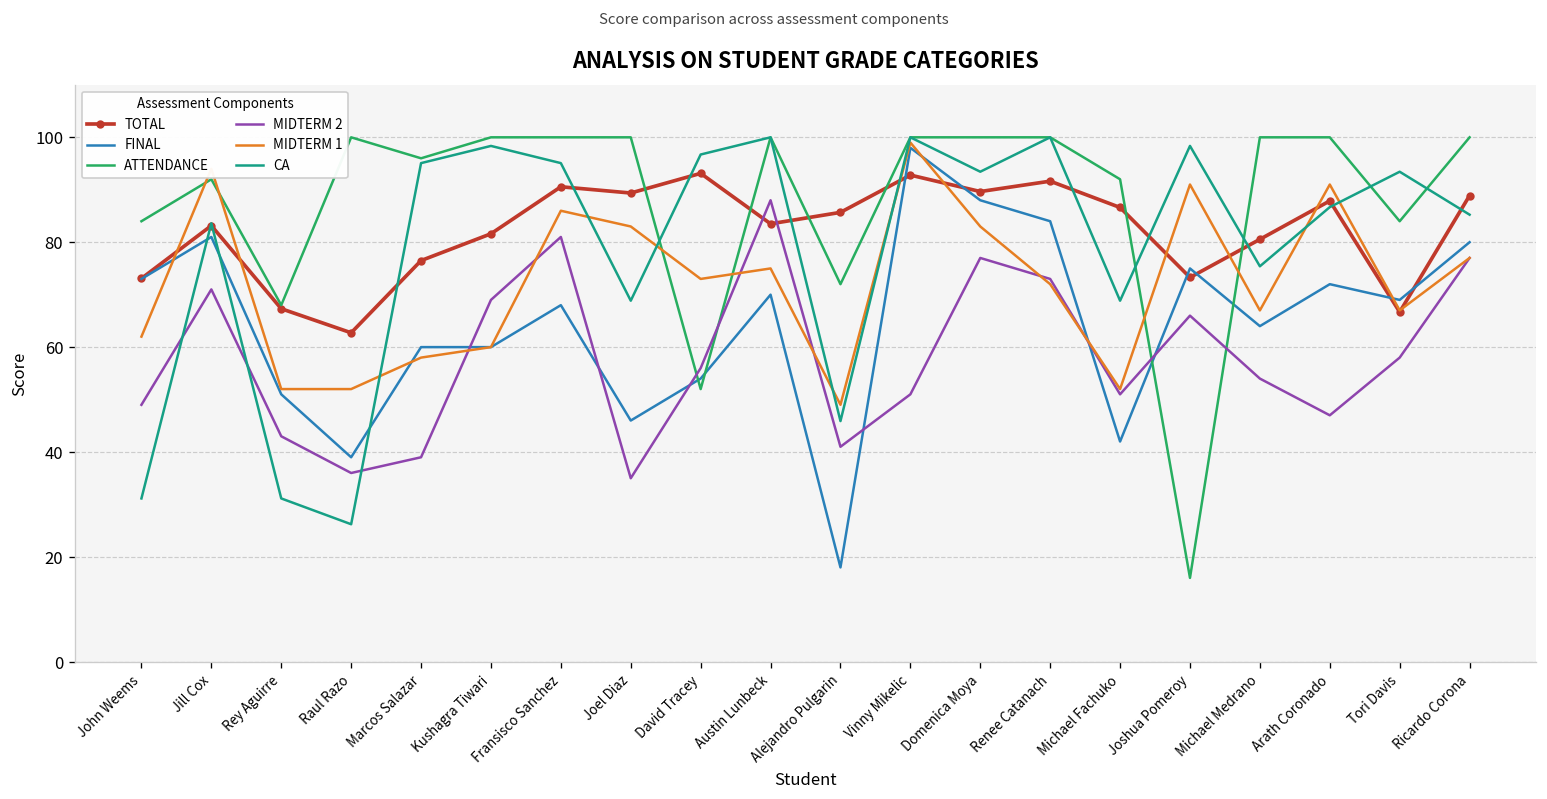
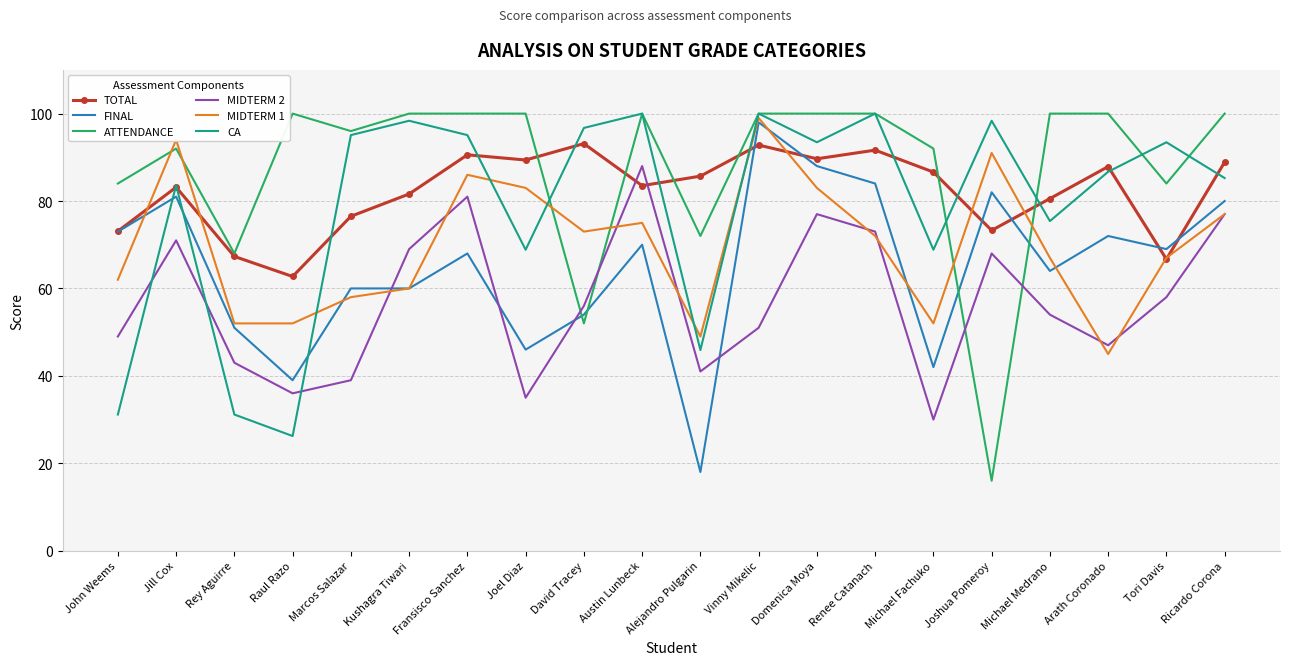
  {
    "TOTAL": {
      "Rey Aguirre": 67,
      "Raul Razo": 63,
      "Marcos Salazar": 77,
      "Kushagra Tiwari": 82,
      "Fransisco Sanchez": 91,
      "Joel Diaz": 89,
      "David Tracey": 93,
      "Austin Lunbeck": 84,
      "Alejandro Pulgarin": 86,
      "Vinny Mikelic": 93,
      "Domenica Moya": 90,
      "Renee Catanach": 92,
      "Michael Fachuko": 87,
      "Joshua Pomeroy": 73,
      "Michael Medrano": 81,
      "Arath Coronado": 88,
      "Ricardo Corona": 89
    },
    "FINAL": {
      "Jill Cox": 81,
      "Rey Aguirre": 51,
      "Raul Razo": 39,
      "Marcos Salazar": 60,
      "Fransisco Sanchez": 68,
      "Joel Diaz": 46,
      "David Tracey": 54,
      "Austin Lunbeck": 70,
      "Alejandro Pulgarin": 18,
      "Vinny Mikelic": 98,
      "Domenica Moya": 88,
      "Renee Catanach": 84,
      "Michael Fachuko": 42,
-     "Joshua Pomeroy": 75,
+     "Joshua Pomeroy": 82,
      "Michael Medrano": 64,
      "Arath Coronado": 72,
      "Tori Davis": 69,
      "Ricardo Corona": 80
    },
    "MIDTERM 2": {
      "John Weems": 49,
      "Jill Cox": 71,
      "Rey Aguirre": 43,
      "Raul Razo": 36,
      "Marcos Salazar": 39,
      "Kushagra Tiwari": 69,
      "Fransisco Sanchez": 81,
      "Joel Diaz": 35,
      "David Tracey": 56,
      "Austin Lunbeck": 88,
      "Alejandro Pulgarin": 41,
      "Vinny Mikelic": 51,
      "Domenica Moya": 77,
      "Renee Catanach": 73,
-     "Michael Fachuko": 51,
-     "Joshua Pomeroy": 66,
+     "Michael Fachuko": 30,
+     "Joshua Pomeroy": 68,
      "Michael Medrano": 54,
      "Arath Coronado": 47,
      "Tori Davis": 58
    },
    "MIDTERM 1": {
      "John Weems": 62,
      "Rey Aguirre": 52,
      "Raul Razo": 52,
      "Marcos Salazar": 58,
      "Fransisco Sanchez": 86,
      "Joel Diaz": 83,
      "David Tracey": 73,
      "Austin Lunbeck": 75,
      "Alejandro Pulgarin": 49,
      "Vinny Mikelic": 99,
      "Domenica Moya": 83,
      "Renee Catanach": 72,
      "Michael Fachuko": 52,
      "Joshua Pomeroy": 91,
      "Michael Medrano": 67,
-     "Arath Coronado": 91
+     "Arath Coronado": 45
    }
  }
